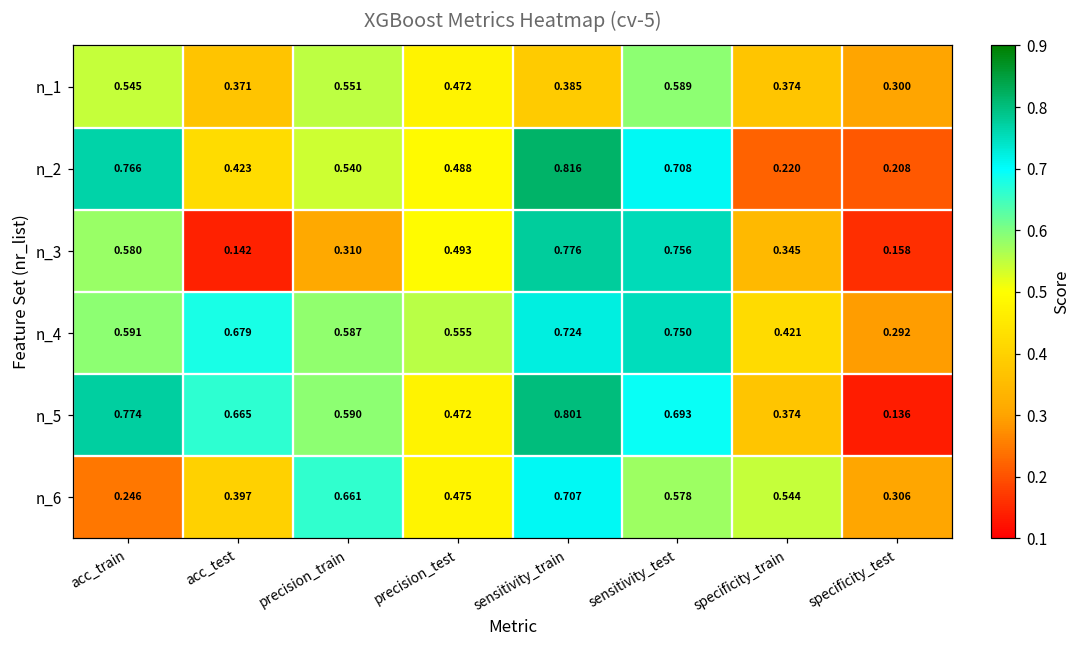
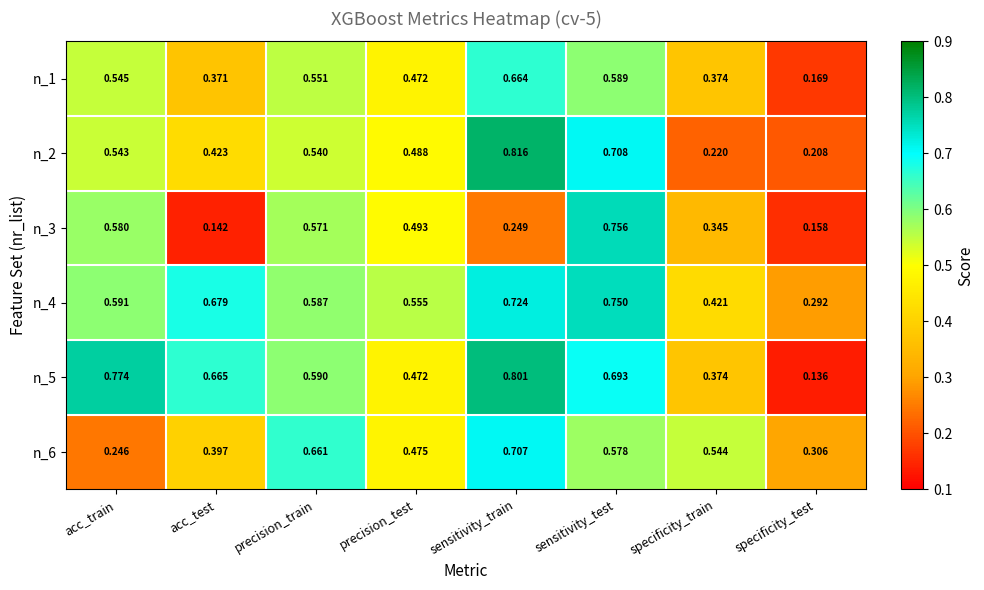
  {
    "n_1": {
      "acc_train": 0.545,
      "acc_test": 0.371,
      "precision_train": 0.551,
      "precision_test": 0.472,
-     "sensitivity_train": 0.385,
+     "sensitivity_train": 0.664,
      "sensitivity_test": 0.589,
      "specificity_train": 0.374,
-     "specificity_test": 0.300
+     "specificity_test": 0.169
    },
    "n_2": {
-     "acc_train": 0.766,
+     "acc_train": 0.543,
      "acc_test": 0.423,
      "precision_train": 0.540,
      "precision_test": 0.488,
      "sensitivity_train": 0.816,
      "sensitivity_test": 0.708,
      "specificity_train": 0.220,
      "specificity_test": 0.208
    },
    "n_3": {
      "acc_train": 0.580,
      "acc_test": 0.142,
-     "precision_train": 0.310,
+     "precision_train": 0.571,
      "precision_test": 0.493,
-     "sensitivity_train": 0.776,
+     "sensitivity_train": 0.249,
      "sensitivity_test": 0.756,
      "specificity_train": 0.345,
      "specificity_test": 0.158
    },
    "n_4": {
      "acc_train": 0.591,
      "acc_test": 0.679,
      "precision_train": 0.587,
      "precision_test": 0.555,
      "sensitivity_train": 0.724,
      "sensitivity_test": 0.750,
      "specificity_train": 0.421,
      "specificity_test": 0.292
    },
    "n_5": {
      "acc_train": 0.774,
      "acc_test": 0.665,
      "precision_train": 0.590,
      "precision_test": 0.472,
      "sensitivity_train": 0.801,
      "sensitivity_test": 0.693,
      "specificity_train": 0.374,
      "specificity_test": 0.136
    },
    "n_6": {
      "acc_train": 0.246,
      "acc_test": 0.397,
      "precision_train": 0.661,
      "precision_test": 0.475,
      "sensitivity_train": 0.707,
      "sensitivity_test": 0.578,
      "specificity_train": 0.544,
      "specificity_test": 0.306
    }
  }
